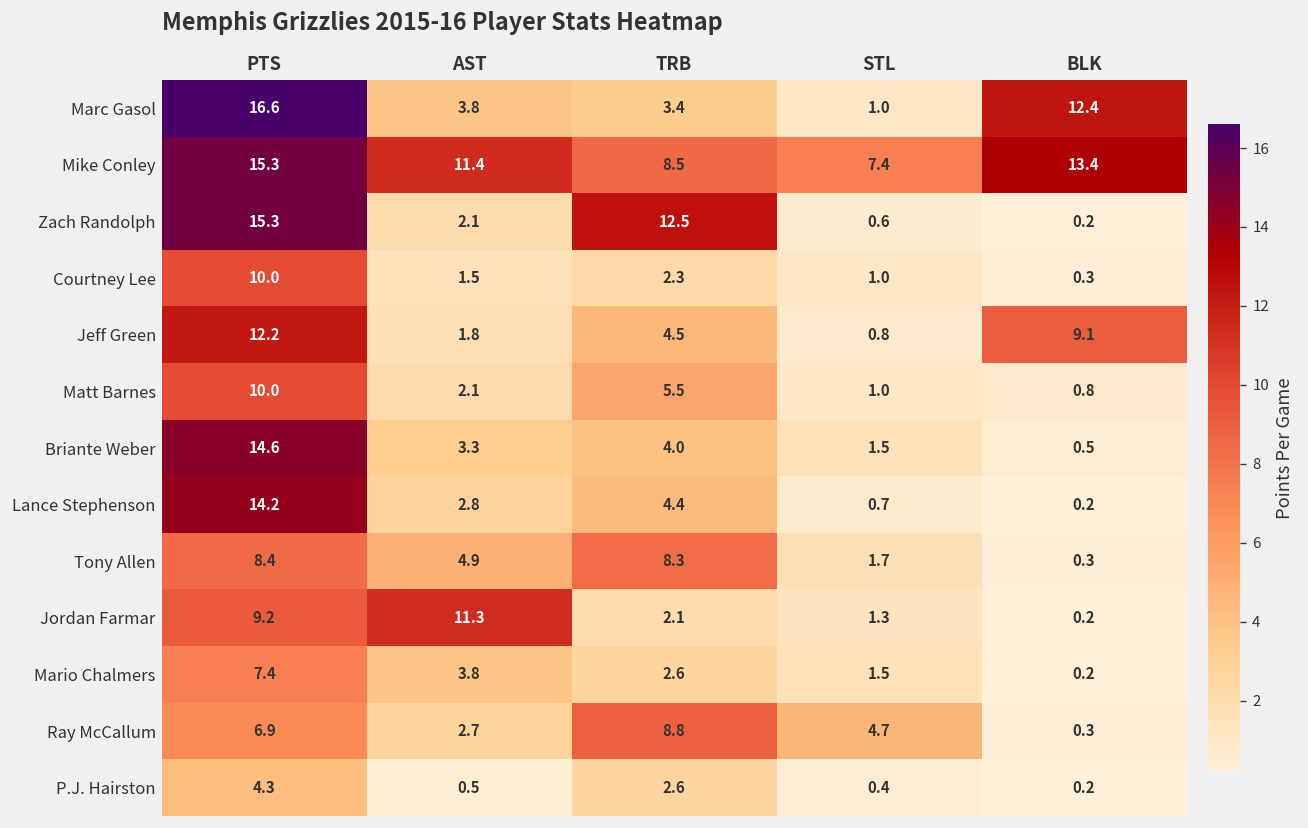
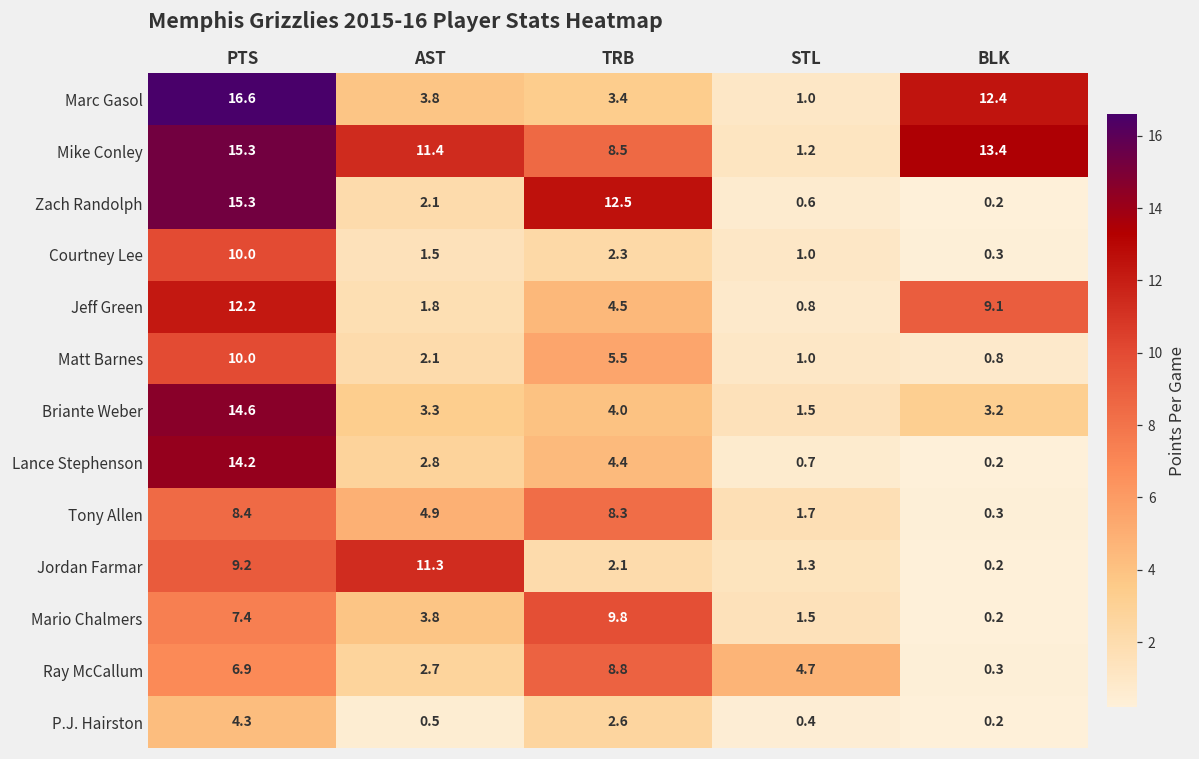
  {
    "Marc Gasol": {
      "PTS": 16.6,
      "AST": 3.8,
      "TRB": 3.4,
      "STL": 1.0,
      "BLK": 12.4
    },
    "Mike Conley": {
      "PTS": 15.3,
      "AST": 11.4,
      "TRB": 8.5,
-     "STL": 7.4,
+     "STL": 1.2,
      "BLK": 13.4
    },
    "Zach Randolph": {
      "PTS": 15.3,
      "AST": 2.1,
      "TRB": 12.5,
      "STL": 0.6,
      "BLK": 0.2
    },
    "Courtney Lee": {
      "PTS": 10.0,
      "AST": 1.5,
      "TRB": 2.3,
      "STL": 1.0,
      "BLK": 0.3
    },
    "Jeff Green": {
      "PTS": 12.2,
      "AST": 1.8,
      "TRB": 4.5,
      "STL": 0.8,
      "BLK": 9.1
    },
    "Matt Barnes": {
      "PTS": 10.0,
      "AST": 2.1,
      "TRB": 5.5,
      "STL": 1.0,
      "BLK": 0.8
    },
    "Briante Weber": {
      "PTS": 14.6,
      "AST": 3.3,
      "TRB": 4.0,
      "STL": 1.5,
-     "BLK": 0.5
+     "BLK": 3.2
    },
    "Lance Stephenson": {
      "PTS": 14.2,
      "AST": 2.8,
      "TRB": 4.4,
      "STL": 0.7,
      "BLK": 0.2
    },
    "Tony Allen": {
      "PTS": 8.4,
      "AST": 4.9,
      "TRB": 8.3,
      "STL": 1.7,
      "BLK": 0.3
    },
    "Jordan Farmar": {
      "PTS": 9.2,
      "AST": 11.3,
      "TRB": 2.1,
      "STL": 1.3,
      "BLK": 0.2
    },
    "Mario Chalmers": {
      "PTS": 7.4,
      "AST": 3.8,
-     "TRB": 2.6,
+     "TRB": 9.8,
      "STL": 1.5,
      "BLK": 0.2
    },
    "Ray McCallum": {
      "PTS": 6.9,
      "AST": 2.7,
      "TRB": 8.8,
      "STL": 4.7,
      "BLK": 0.3
    },
    "P.J. Hairston": {
      "PTS": 4.3,
      "AST": 0.5,
      "TRB": 2.6,
      "STL": 0.4,
      "BLK": 0.2
    }
  }
